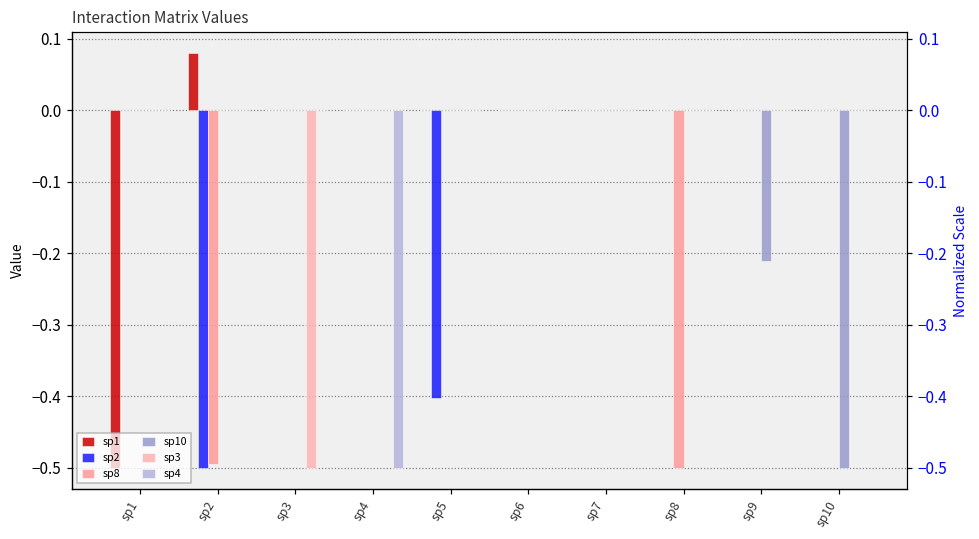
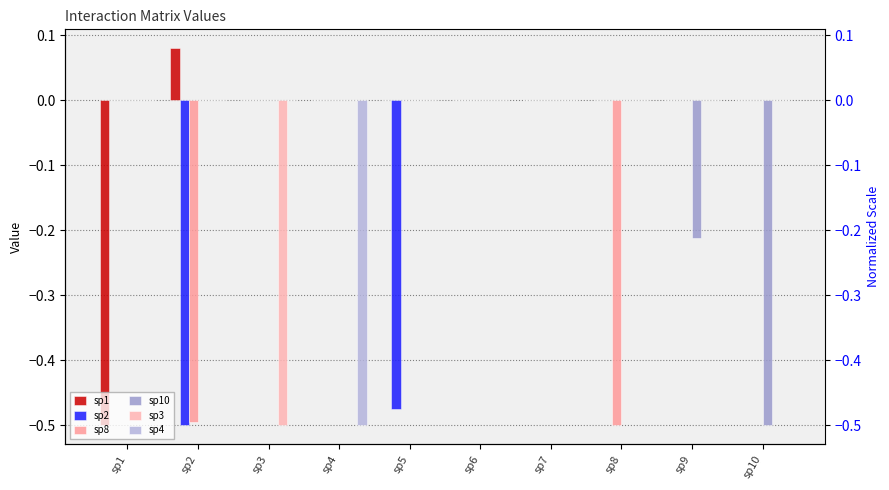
  {
    "sp1": {
      "sp2": 0.08,
      "sp3": 0.00,
      "sp4": 0.00,
      "sp5": 0.00,
      "sp6": 0.00,
      "sp7": 0.00,
      "sp8": 0.00,
      "sp9": 0.00,
      "sp10": 0.00
    },
    "sp2": {
      "sp1": 0.00,
      "sp2": -0.50,
      "sp3": 0.00,
      "sp4": 0.00,
-     "sp5": -0.40,
+     "sp5": -0.47,
      "sp6": 0.00,
      "sp7": 0.00,
      "sp8": 0.00,
      "sp9": 0.00,
      "sp10": 0.00
    }
  }
